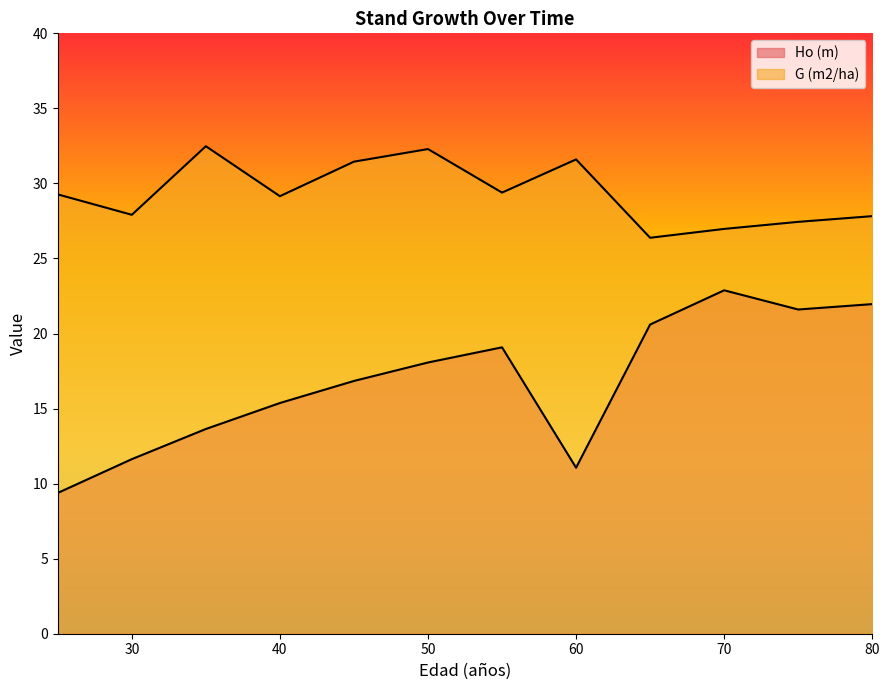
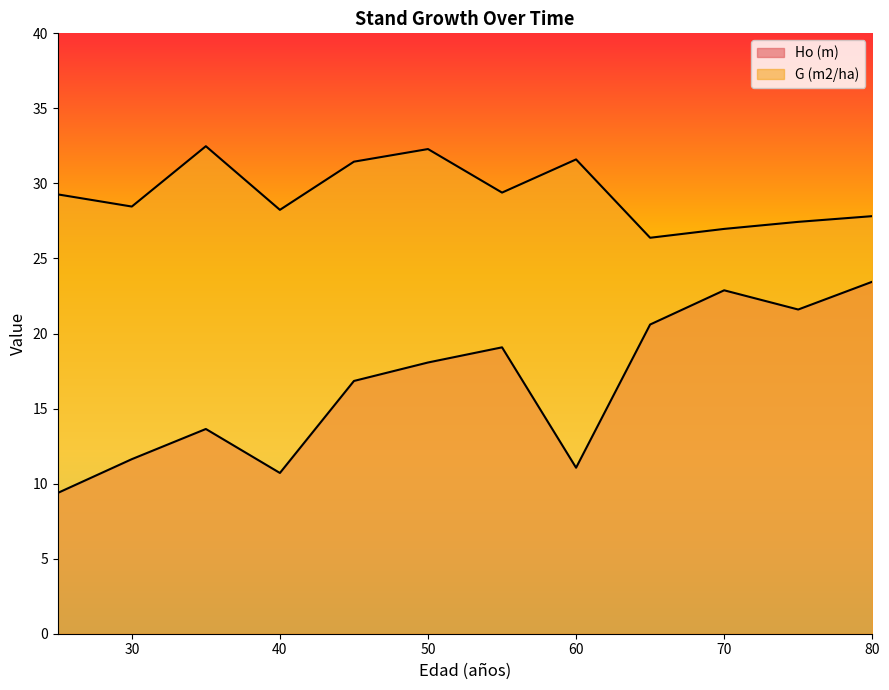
  {
    "Ho (m)": {
      "30": 11.6,
-     "40": 15.4,
+     "40": 10.7,
      "50": 18.1,
      "60": 11.1,
      "70": 22.9,
-     "80": 22.0
+     "80": 23.5
    },
    "G (m2/ha)": {
-     "30": 27.9,
-     "40": 29.2,
+     "30": 28.5,
+     "40": 28.2,
      "50": 32.3,
      "60": 31.6,
      "70": 27.0,
      "80": 27.8
    }
  }
